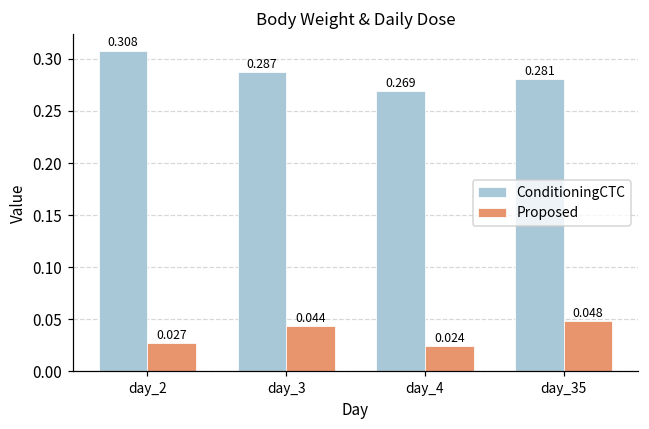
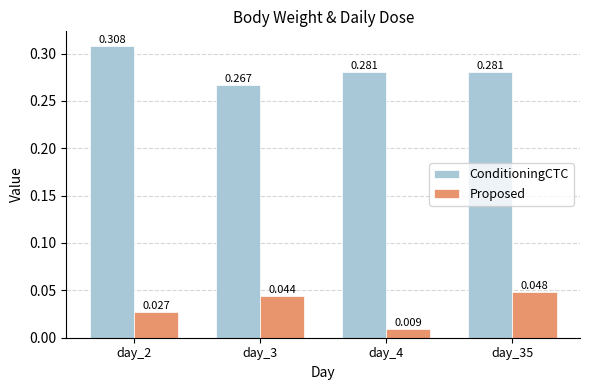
  {
    "ConditioningCTC": {
      "day_2": 0.308,
-     "day_3": 0.287,
-     "day_4": 0.269,
+     "day_3": 0.267,
+     "day_4": 0.281,
      "day_35": 0.281
    },
    "Proposed": {
      "day_2": 0.027,
      "day_3": 0.044,
-     "day_4": 0.024,
+     "day_4": 0.009,
      "day_35": 0.048
    }
  }
